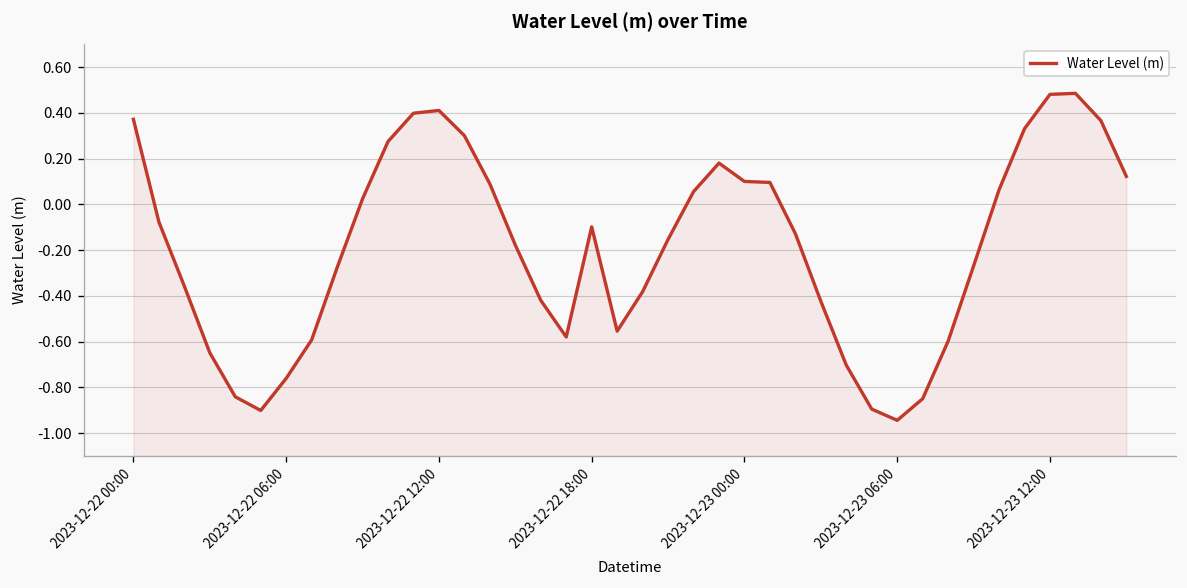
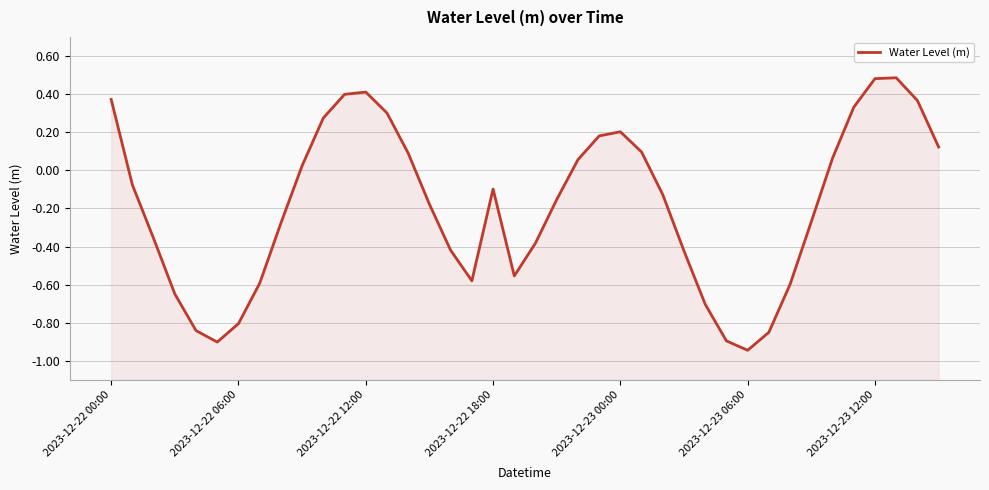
  {
    "2023-12-22 00:00": 0.37,
-   "2023-12-22 06:00": -0.76,
+   "2023-12-22 06:00": -0.80,
    "2023-12-22 12:00": 0.41,
    "2023-12-22 18:00": -0.10,
-   "2023-12-23 00:00": 0.10,
+   "2023-12-23 00:00": 0.20,
    "2023-12-23 06:00": -0.94,
    "2023-12-23 12:00": 0.48
  }
